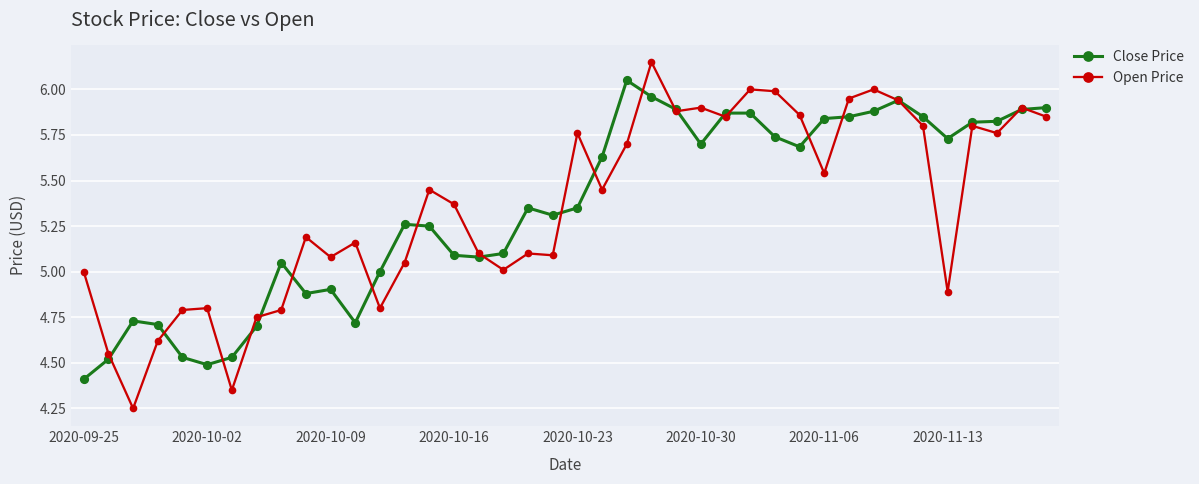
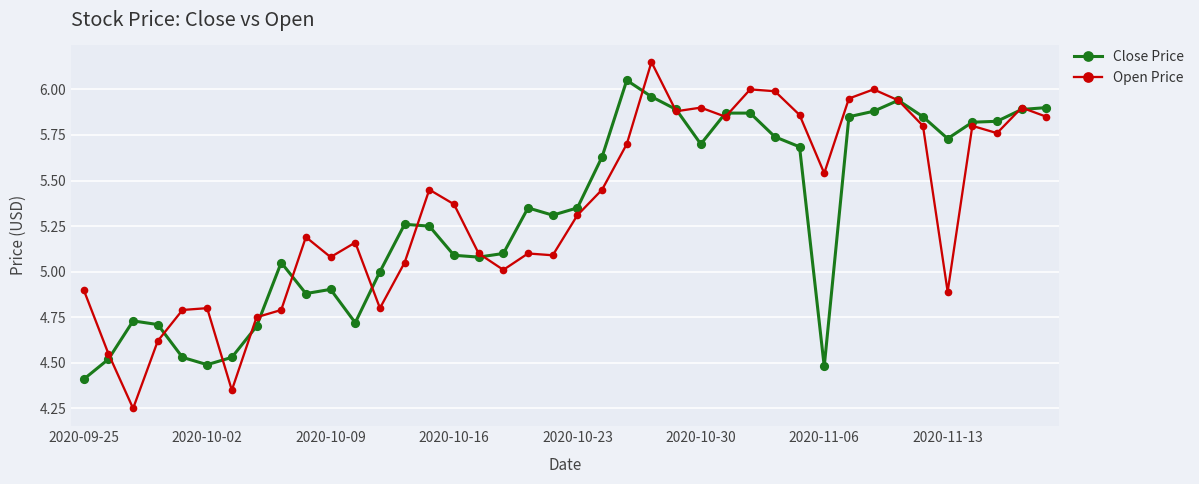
  {
    "Close Price": {
      "2020-09-25": 4.41,
      "2020-10-02": 4.49,
      "2020-10-09": 4.90,
      "2020-10-16": 5.09,
      "2020-10-23": 5.35,
      "2020-10-30": 5.70,
-     "2020-11-06": 5.84,
+     "2020-11-06": 4.48,
      "2020-11-13": 5.73
    },
    "Open Price": {
-     "2020-09-25": 5.0,
+     "2020-09-25": 4.9,
      "2020-10-02": 4.80,
      "2020-10-09": 5.08,
      "2020-10-16": 5.37,
-     "2020-10-23": 5.76,
+     "2020-10-23": 5.31,
      "2020-10-30": 5.90,
      "2020-11-06": 5.54,
      "2020-11-13": 4.89
    }
  }
